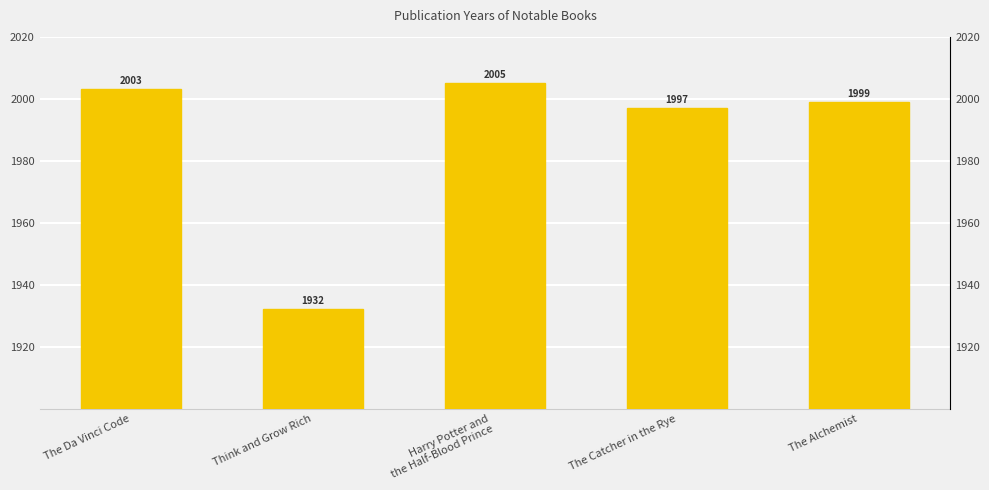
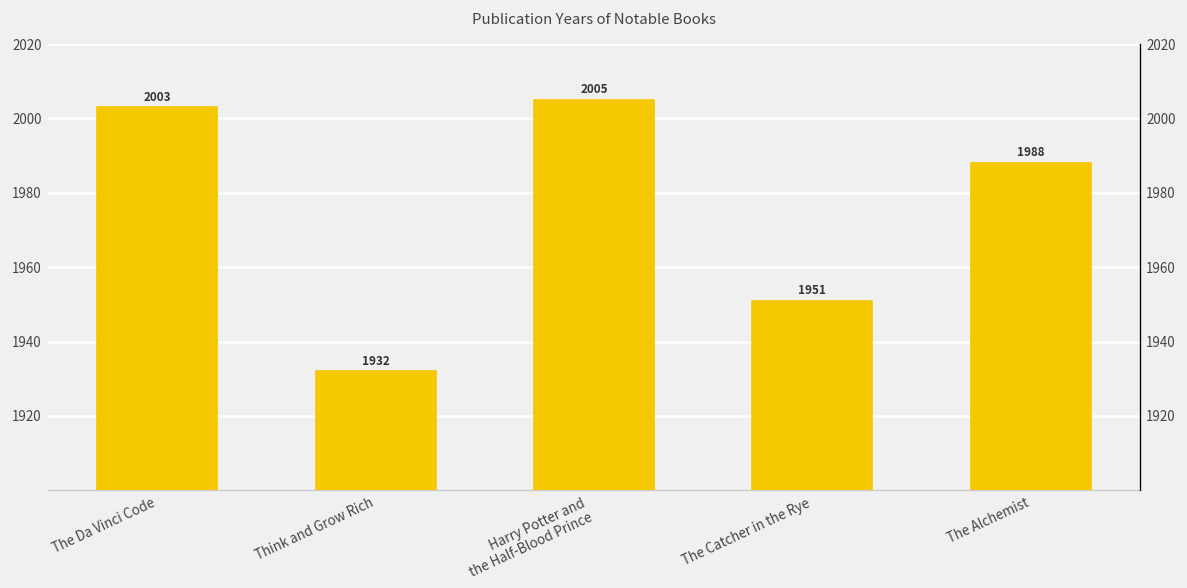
  {
    "The Da Vinci Code": 2003,
    "Think and Grow Rich": 1932,
    "Harry Potter and the Half-Blood Prince": 2005,
-   "The Catcher in the Rye": 1997,
-   "The Alchemist": 1999
+   "The Catcher in the Rye": 1951,
+   "The Alchemist": 1988
  }
